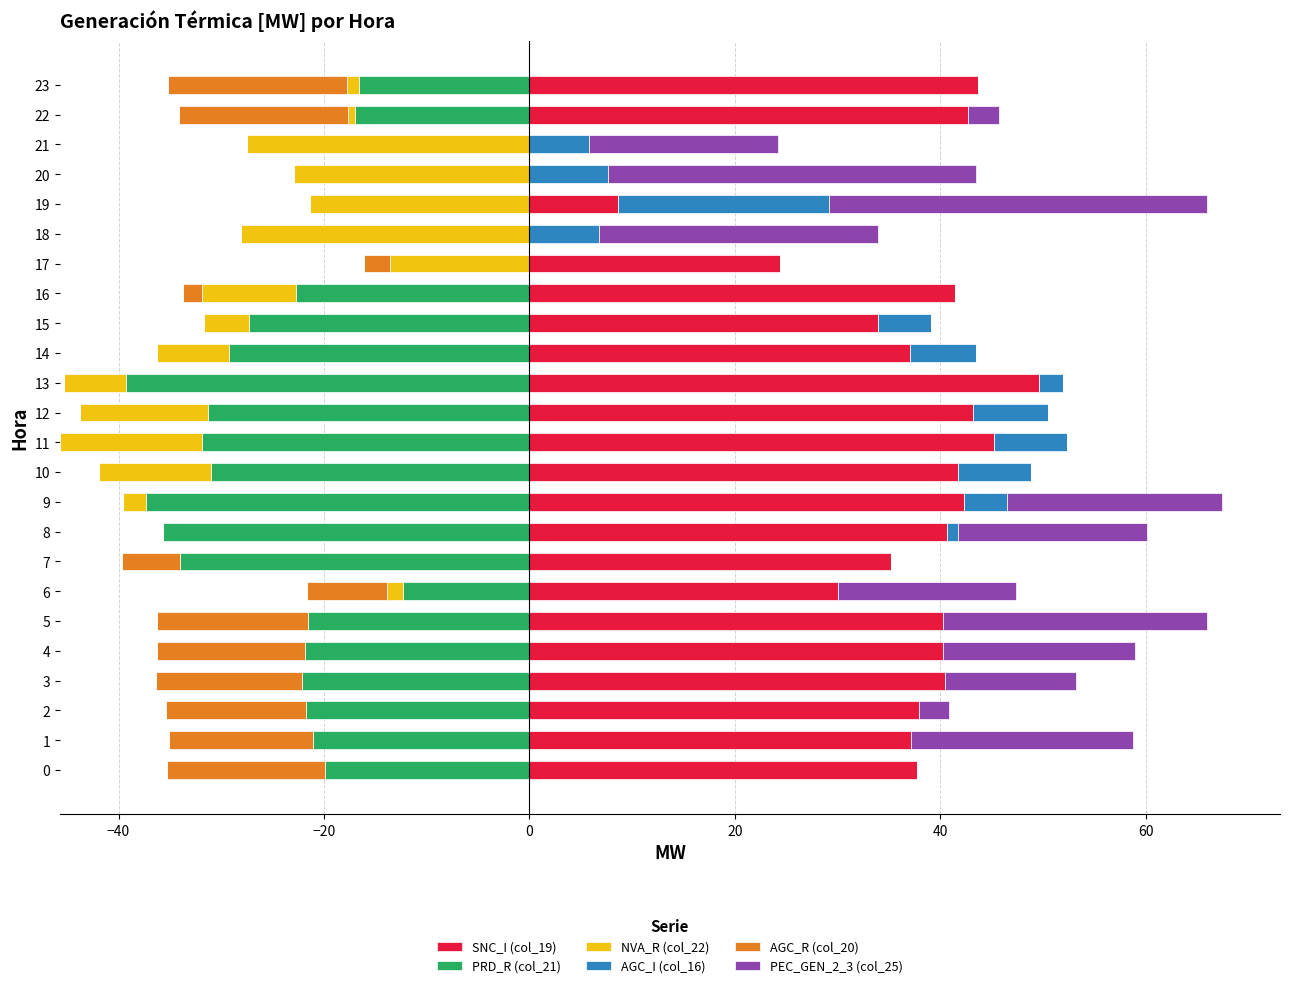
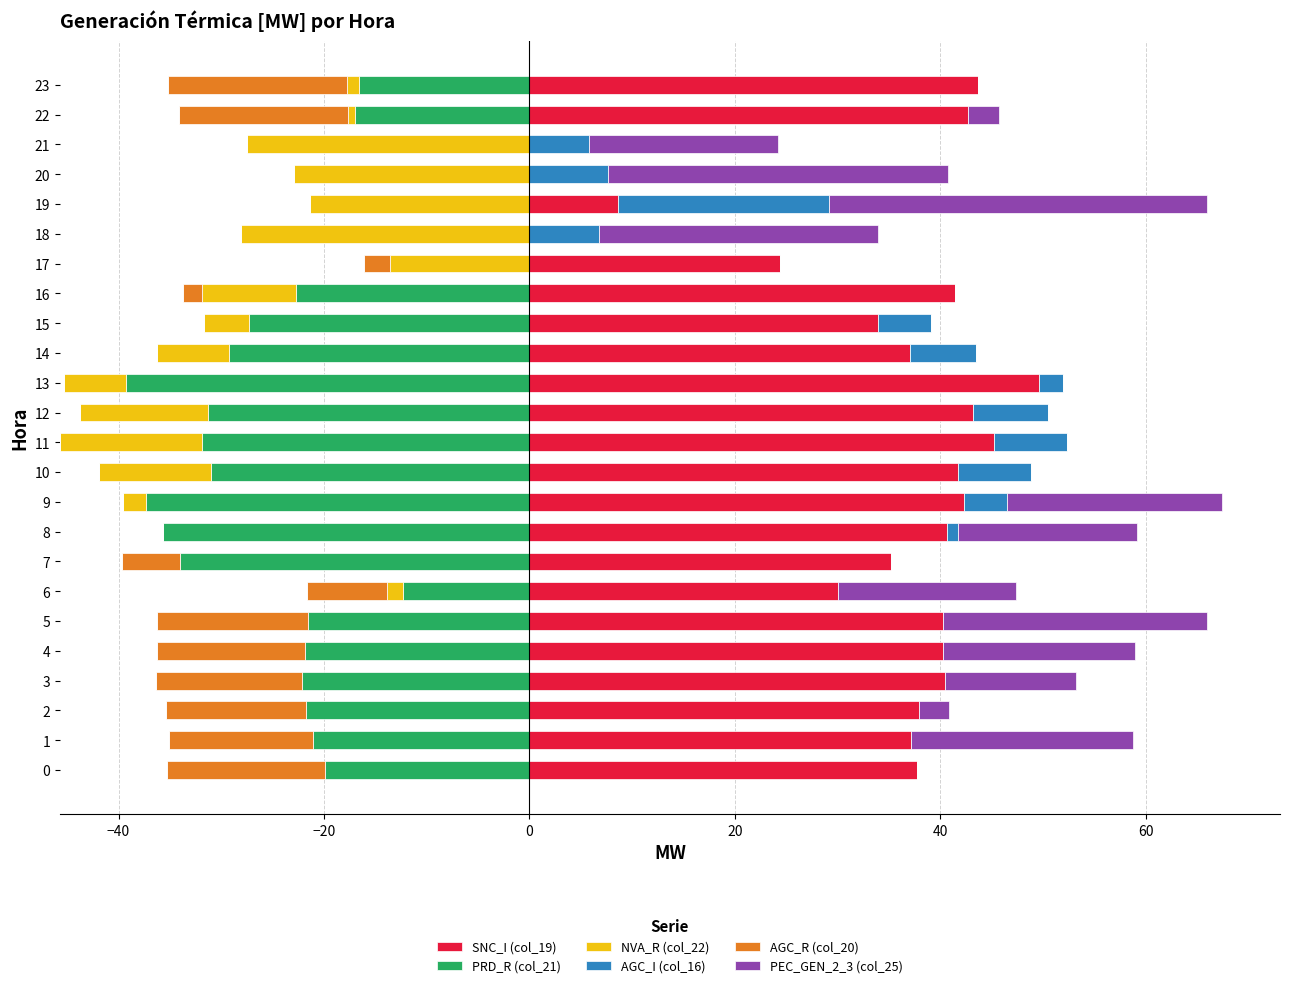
  {
    "PEC_GEN_2_3 (col_25)": {
      "23": 0.0,
      "22": 3.0,
      "21": 18.4,
-     "20": 35.8,
+     "20": 33.1,
      "19": 36.8,
      "18": 27.2,
      "17": 0.0,
      "16": 0.0,
      "15": 0.0,
      "14": 0.0,
      "13": 0.0,
      "12": 0.0,
      "11": 0.0,
      "10": 0.0,
      "9": 20.9,
-     "8": 18.4,
+     "8": 17.4,
      "7": 0.0,
      "6": 17.3,
      "5": 25.7,
      "4": 18.7,
      "3": 12.7,
      "2": 3.0,
      "1": 21.6,
      "0": 0.0
    }
  }
